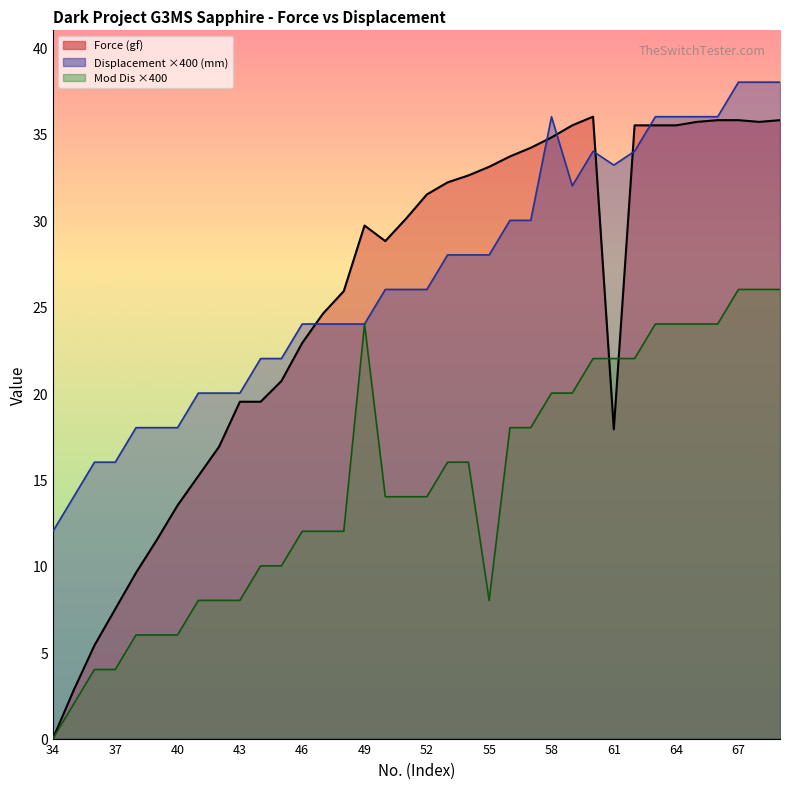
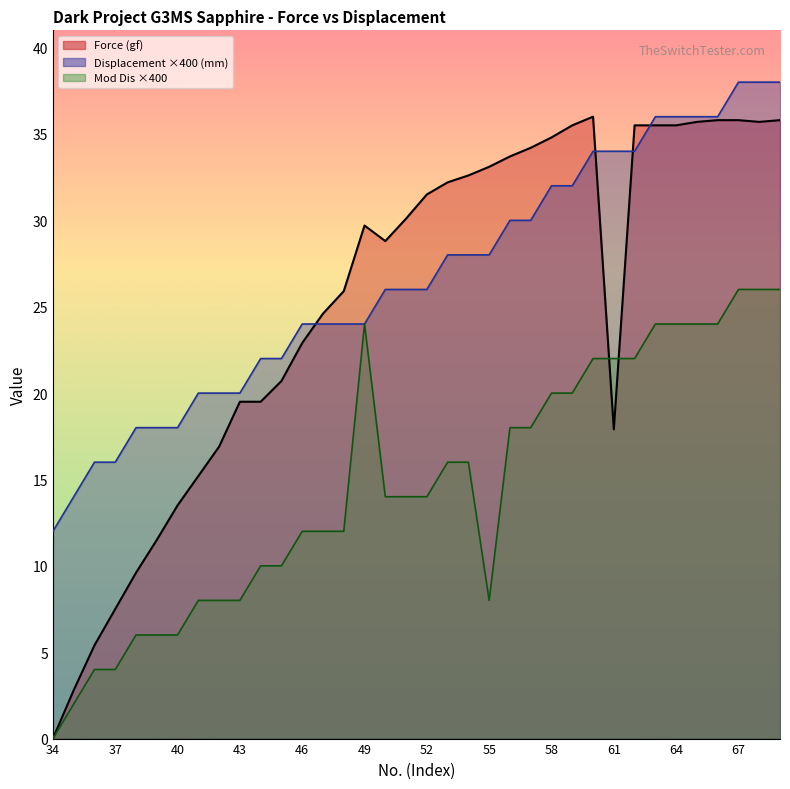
  {
    "Force (gf)": {
      "37": 7.5,
      "40": 13.5,
      "43": 19.5,
      "46": 22.9,
      "49": 29.7,
      "52": 31.5,
      "55": 33.1,
      "58": 34.8,
      "61": 17.9,
      "64": 35.5,
      "67": 35.8
    },
    "Displacement ×400 (mm)": {
      "37": 16.0,
      "40": 18.0,
      "43": 20.0,
      "46": 24.0,
      "52": 26.0,
      "55": 28.0,
-     "58": 36.0,
-     "61": 33.2,
+     "58": 32.0,
+     "61": 34.0,
      "64": 36.0,
      "67": 38.0
    },
    "Mod Dis ×400": {
      "37": 4.0,
      "40": 6.0,
      "43": 8.0,
      "46": 12.0,
      "52": 14.0,
      "55": 8.0,
      "58": 20.0,
      "61": 22.0,
      "64": 24.0,
      "67": 26.0
    }
  }
